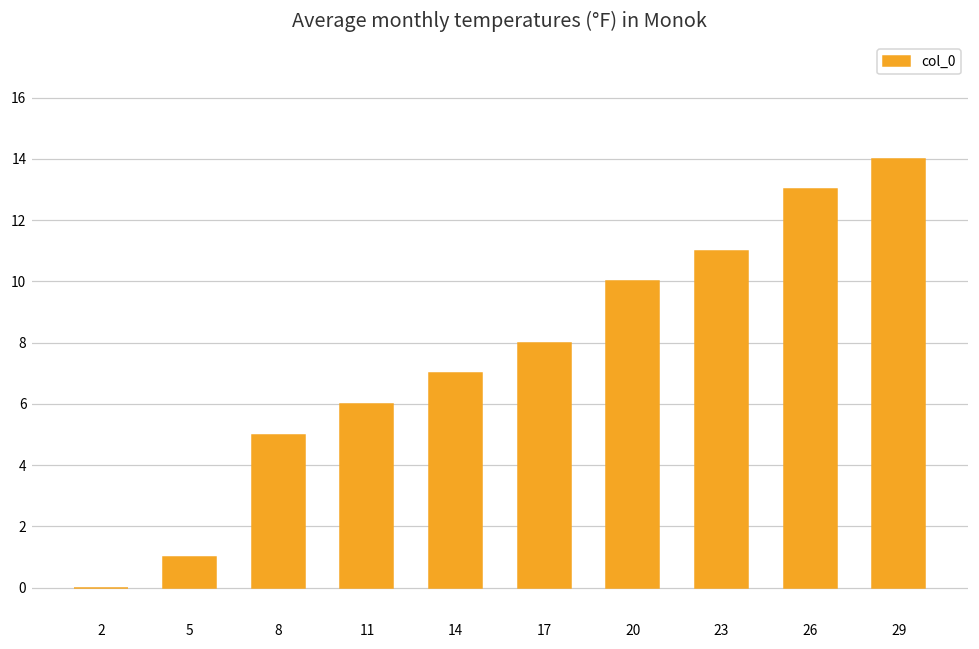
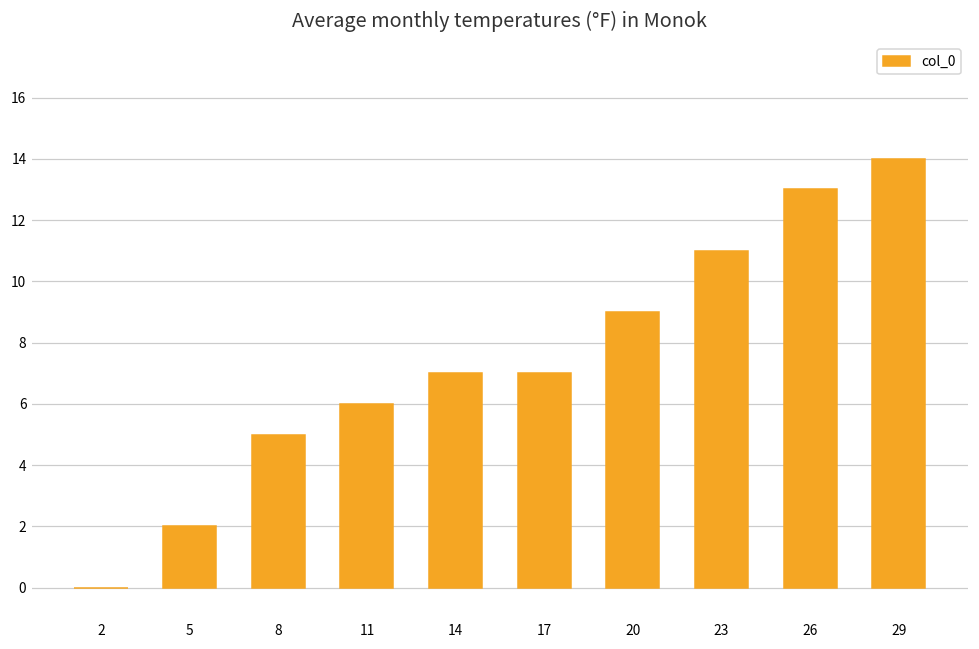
  {
    "2": 0,
-   "5": 1,
+   "5": 2,
    "8": 5,
    "11": 6,
    "14": 7,
-   "17": 8,
-   "20": 10,
+   "17": 7,
+   "20": 9,
    "23": 11,
    "26": 13,
    "29": 14
  }
